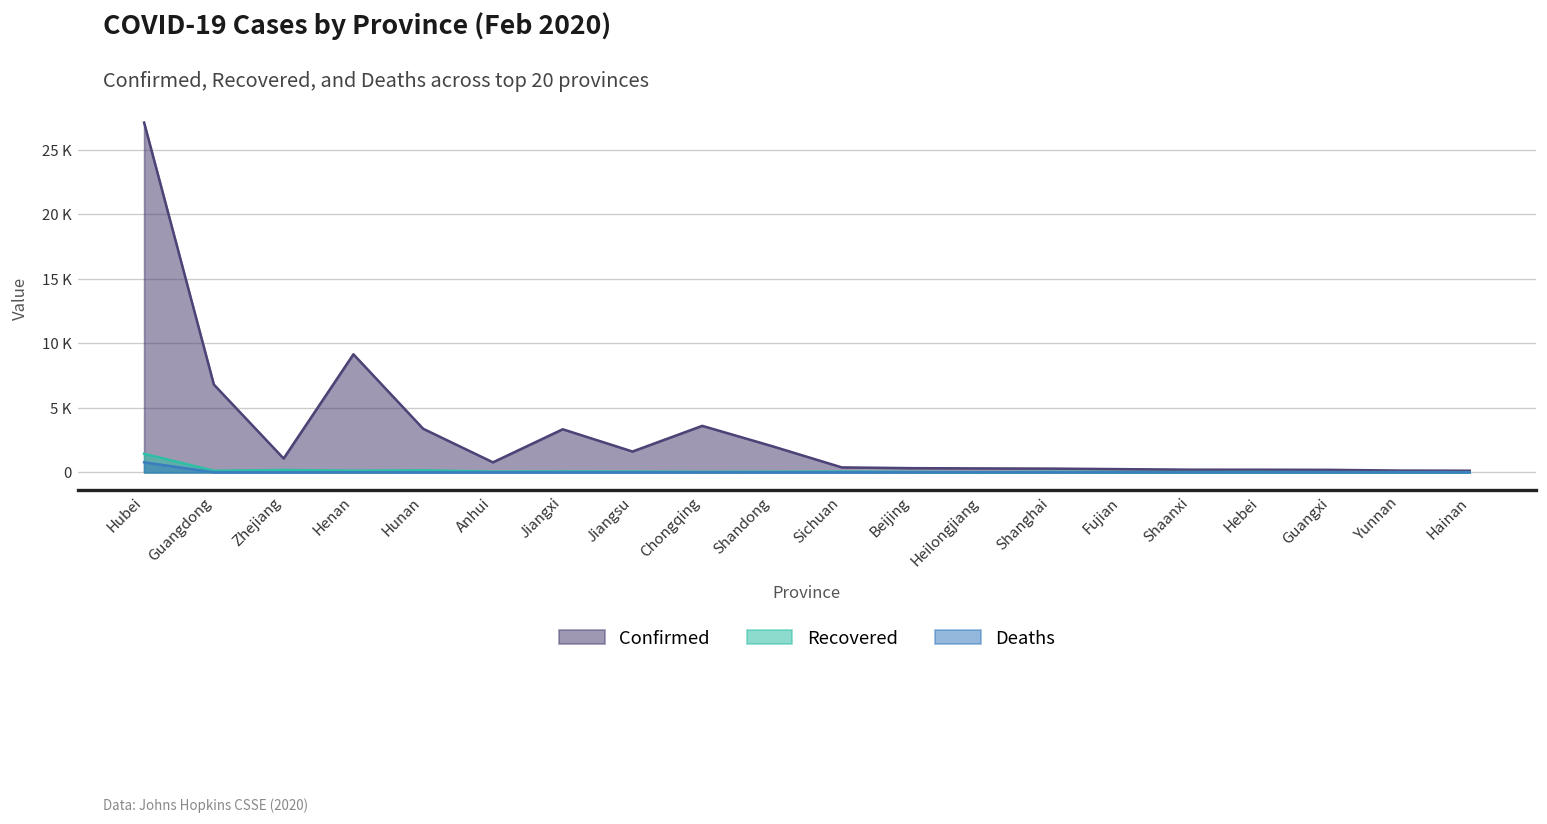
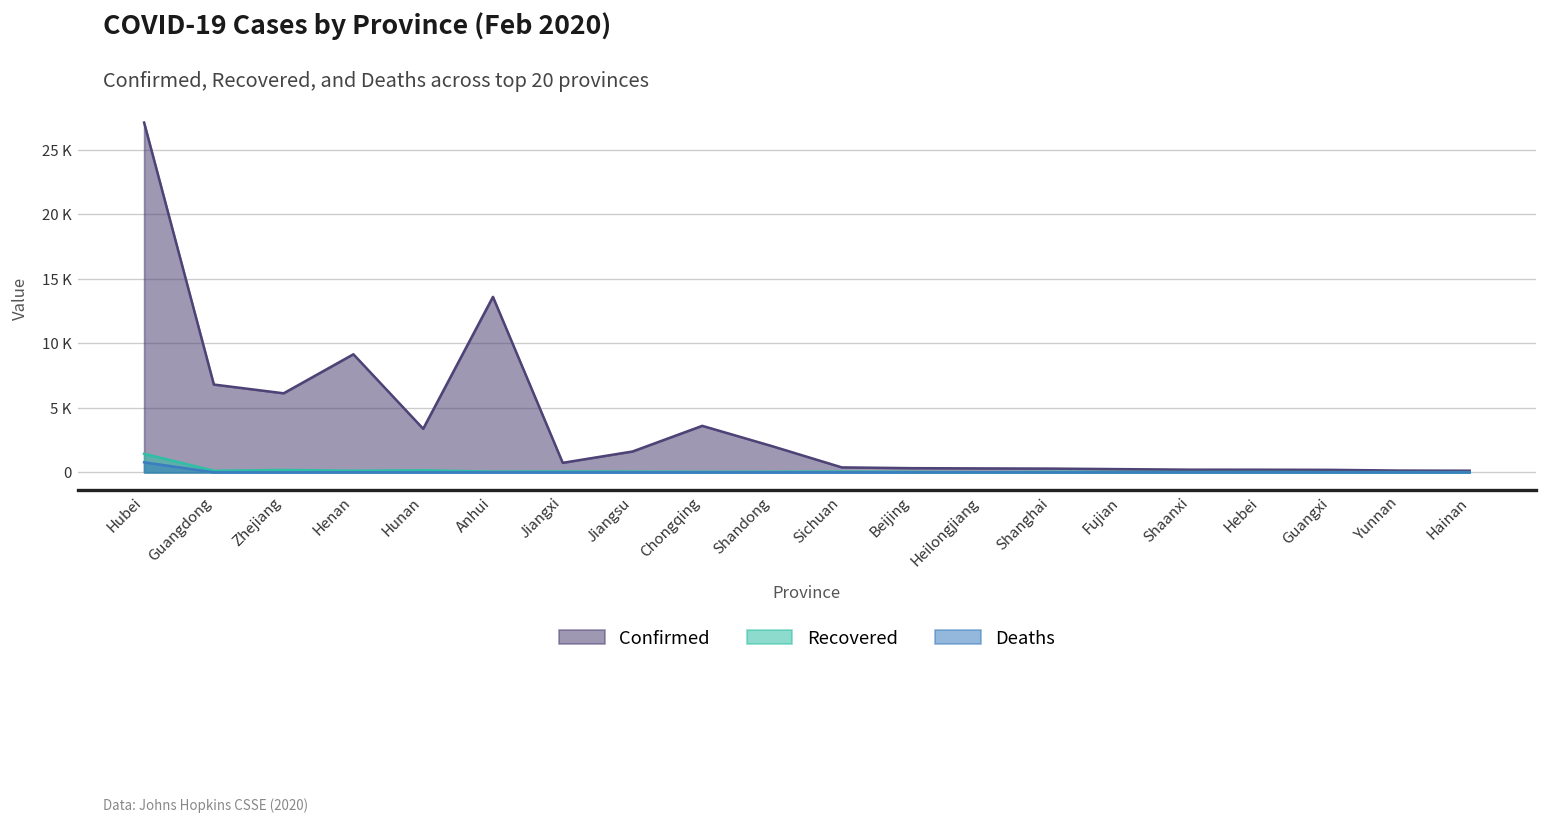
  {
    "Confirmed": {
      "Hubei": 27100,
      "Guangdong": 6800,
-     "Zhejiang": 1100,
+     "Zhejiang": 6100,
      "Henan": 9100,
      "Hunan": 3400,
-     "Anhui": 800,
-     "Jiangxi": 3300,
+     "Anhui": 13600,
+     "Jiangxi": 700,
      "Jiangsu": 1600,
      "Chongqing": 3600,
      "Shandong": 2000,
      "Sichuan": 400,
      "Beijing": 300,
      "Heilongjiang": 300,
      "Shanghai": 300
    }
  }
